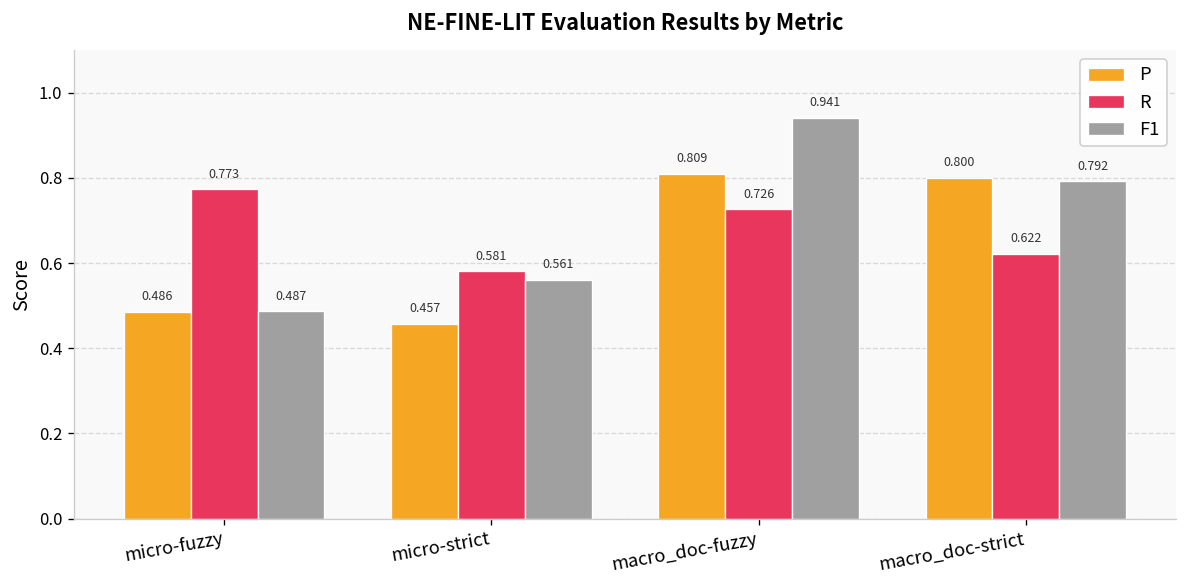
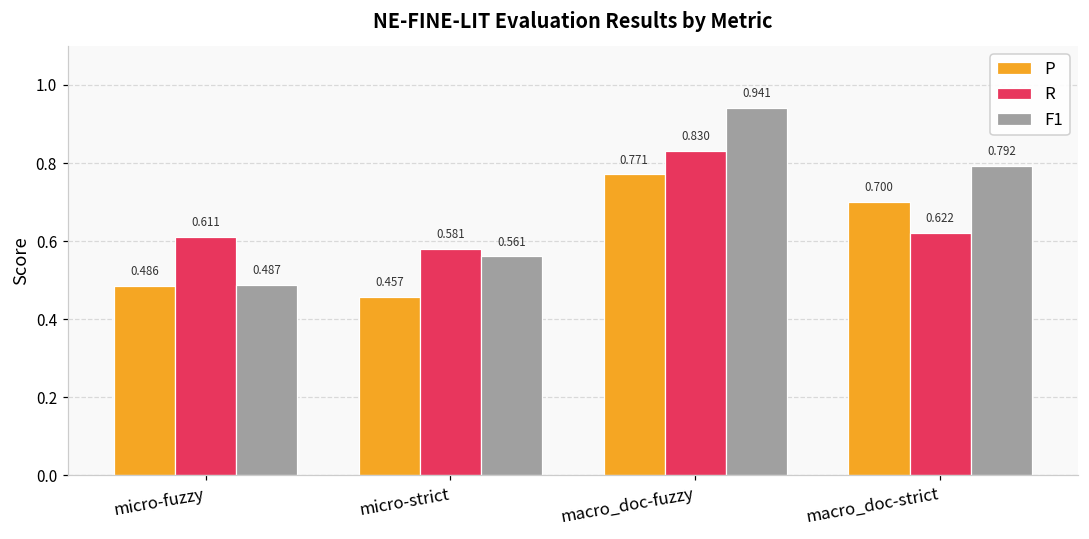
  {
    "P": {
      "micro-fuzzy": 0.486,
      "micro-strict": 0.457,
-     "macro_doc-fuzzy": 0.809,
-     "macro_doc-strict": 0.800
+     "macro_doc-fuzzy": 0.771,
+     "macro_doc-strict": 0.700
    },
    "R": {
-     "micro-fuzzy": 0.773,
+     "micro-fuzzy": 0.611,
      "micro-strict": 0.581,
-     "macro_doc-fuzzy": 0.726,
+     "macro_doc-fuzzy": 0.830,
      "macro_doc-strict": 0.622
    },
    "F1": {
      "micro-fuzzy": 0.487,
      "micro-strict": 0.561,
      "macro_doc-fuzzy": 0.941,
      "macro_doc-strict": 0.792
    }
  }
